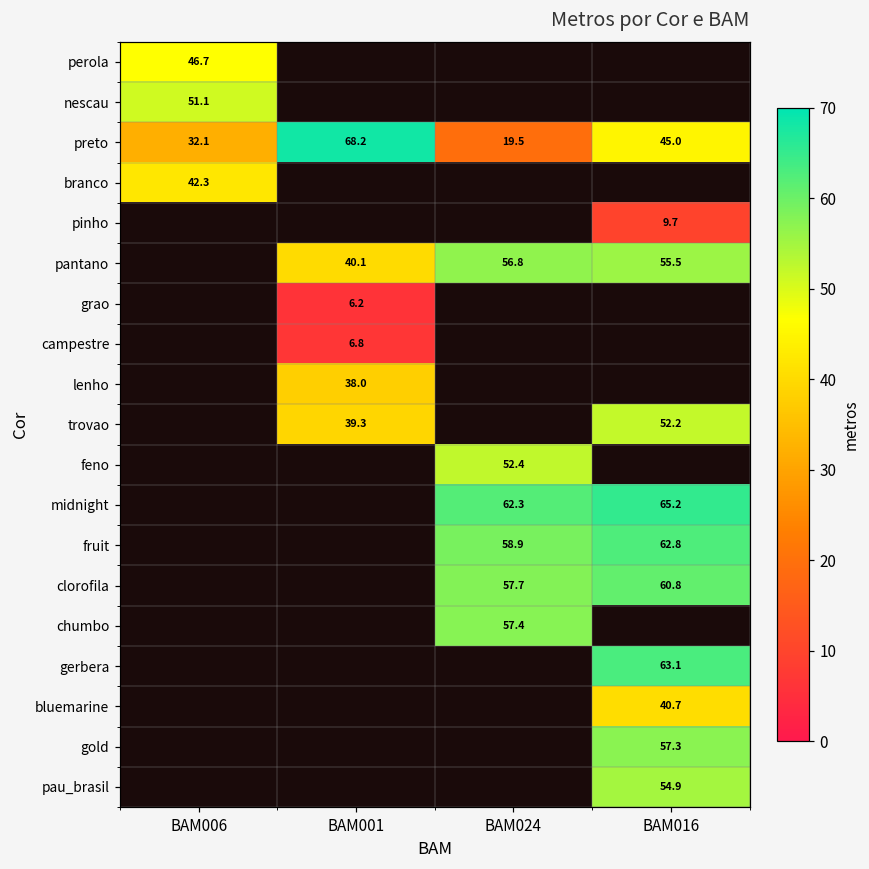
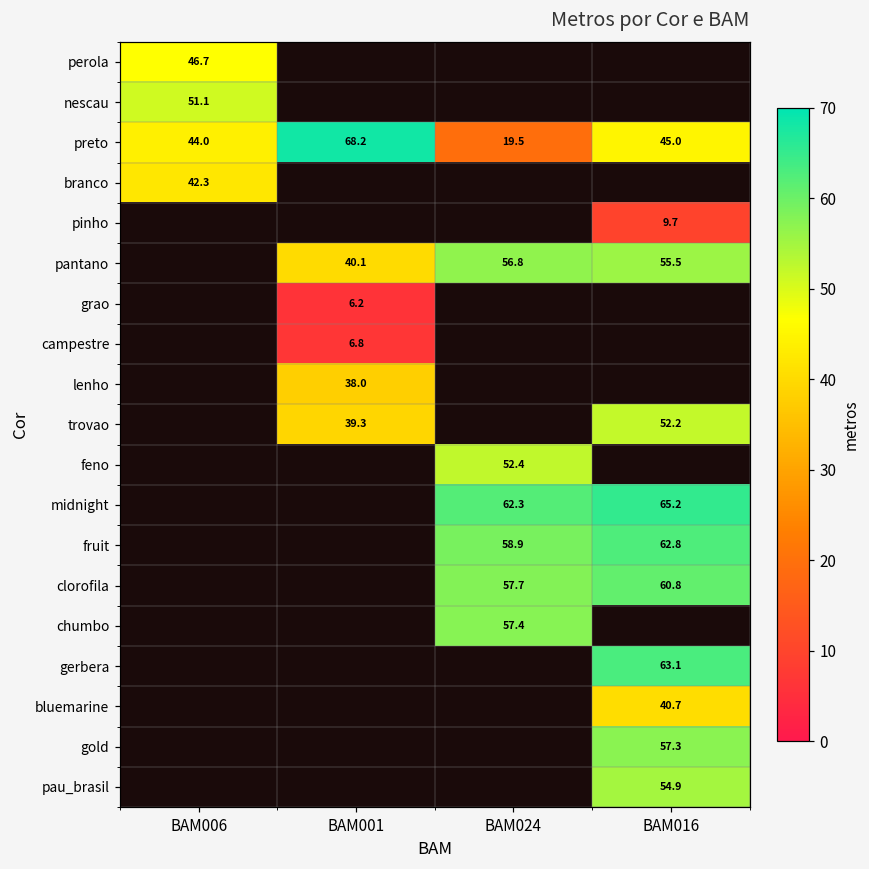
  {
    "perola": {
      "BAM006": 46.7
    },
    "nescau": {
      "BAM006": 51.1
    },
    "preto": {
-     "BAM006": 32.1,
+     "BAM006": 44.0,
      "BAM001": 68.2,
      "BAM024": 19.5,
      "BAM016": 45.0
    },
    "branco": {
      "BAM006": 42.3
    },
    "pinho": {
      "BAM016": 9.7
    },
    "pantano": {
      "BAM001": 40.1,
      "BAM024": 56.8,
      "BAM016": 55.5
    },
    "grao": {
      "BAM001": 6.2
    },
    "campestre": {
      "BAM001": 6.8
    },
    "lenho": {
      "BAM001": 38.0
    },
    "trovao": {
      "BAM001": 39.3,
      "BAM016": 52.2
    },
    "feno": {
      "BAM024": 52.4
    },
    "midnight": {
      "BAM024": 62.3,
      "BAM016": 65.2
    },
    "fruit": {
      "BAM024": 58.9,
      "BAM016": 62.8
    },
    "clorofila": {
      "BAM024": 57.7,
      "BAM016": 60.8
    },
    "chumbo": {
      "BAM024": 57.4
    },
    "gerbera": {
      "BAM016": 63.1
    },
    "bluemarine": {
      "BAM016": 40.7
    },
    "gold": {
      "BAM016": 57.3
    },
    "pau_brasil": {
      "BAM016": 54.9
    }
  }
